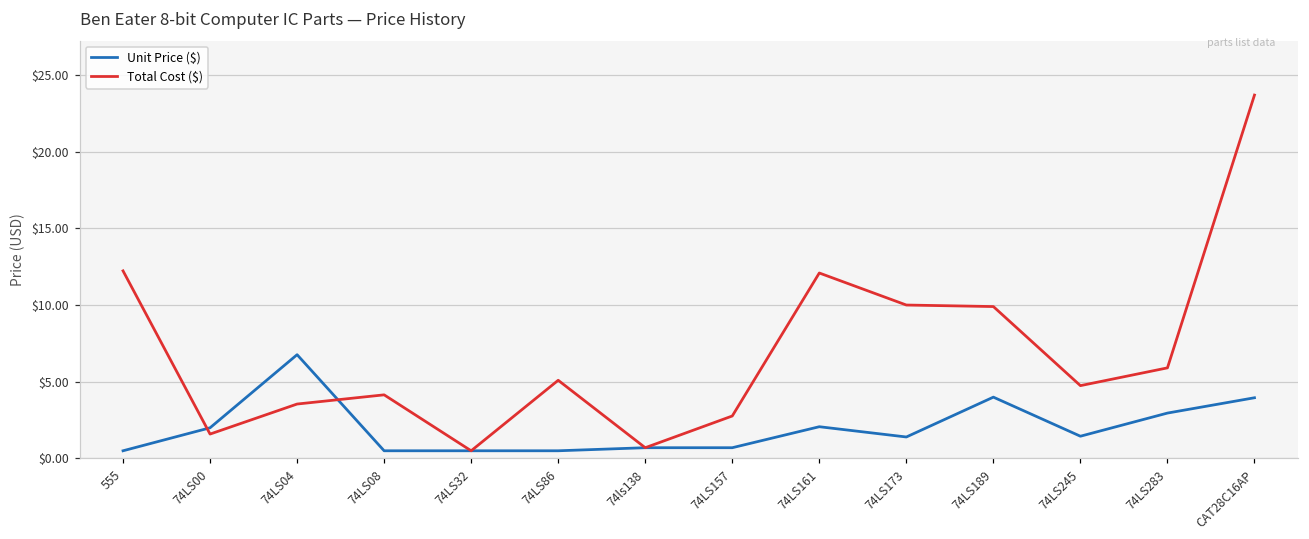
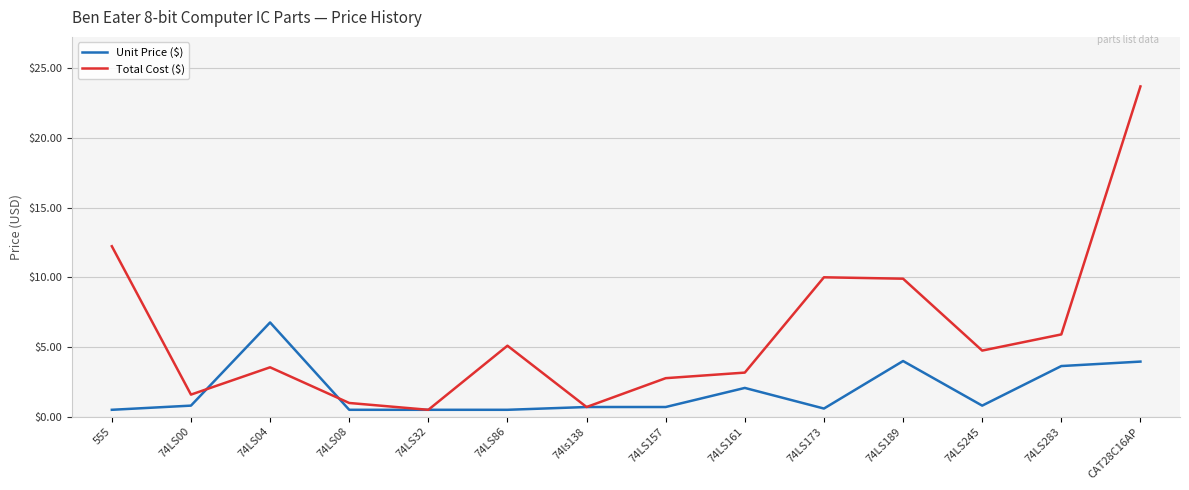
  {
    "Unit Price ($)": {
      "555": "$0.5",
-     "74LS00": "$2.0",
+     "74LS00": "$0.8",
      "74LS04": "$6.8",
      "74LS08": "$0.5",
      "74LS86": "$0.5",
      "74LS157": "$0.7",
      "74LS161": "$2.1",
-     "74LS173": "$1.4",
+     "74LS173": "$0.6",
      "74LS189": "$4.0",
-     "74LS245": "$1.4",
-     "74LS283": "$3.0",
+     "74LS245": "$0.8",
+     "74LS283": "$3.6",
      "CAT28C16AP": "$4.0"
    },
    "Total Cost ($)": {
      "555": "$12.2",
      "74LS00": "$1.6",
      "74LS04": "$3.5",
-     "74LS08": "$4.1",
+     "74LS08": "$1.0",
      "74LS86": "$5.1",
      "74LS157": "$2.8",
-     "74LS161": "$12.1",
+     "74LS161": "$3.2",
      "74LS173": "$10.0",
      "74LS189": "$9.9",
      "74LS245": "$4.7",
      "74LS283": "$5.9",
      "CAT28C16AP": "$23.7"
    }
  }
